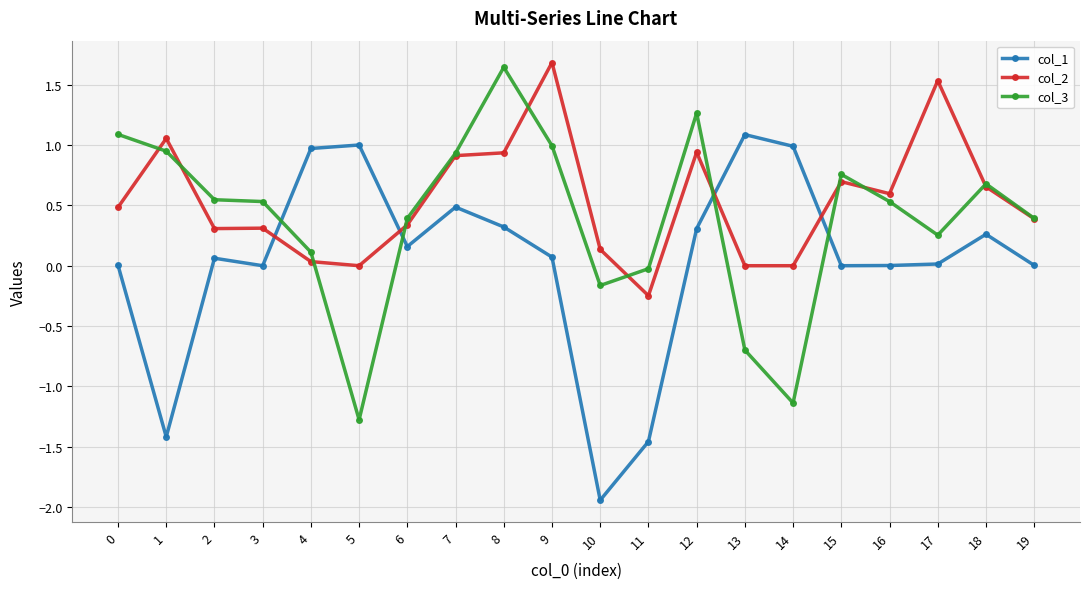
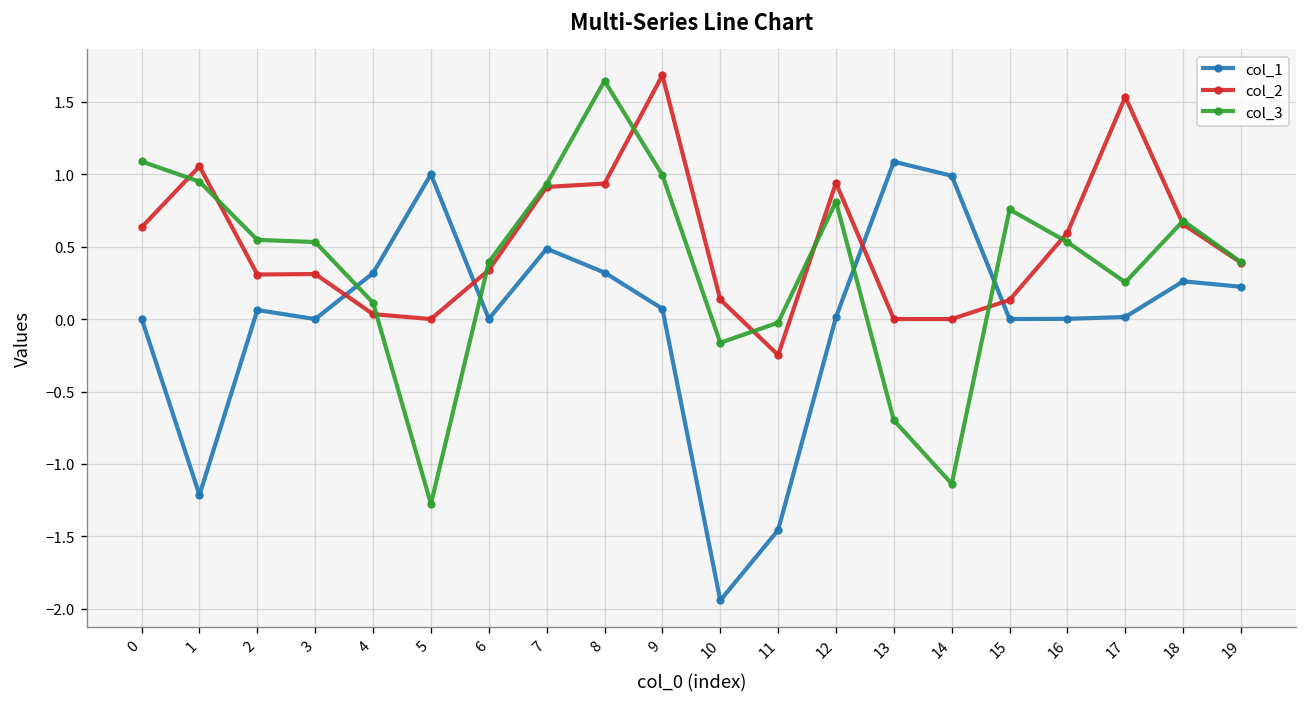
  {
    "col_1": {
      "0": 0.00,
-     "1": -1.42,
+     "1": -1.21,
      "2": 0.06,
      "3": 0.00,
-     "4": 0.97,
+     "4": 0.32,
      "5": 1.00,
-     "6": 0.16,
+     "6": 0.00,
      "7": 0.49,
      "8": 0.32,
      "9": 0.07,
      "10": -1.94,
      "11": -1.46,
-     "12": 0.31,
+     "12": 0.01,
      "13": 1.09,
      "14": 0.99,
      "15": 0.00,
      "16": 0.00,
      "17": 0.01,
      "18": 0.26,
-     "19": 0.00
+     "19": 0.22
    },
    "col_2": {
-     "0": 0.48,
+     "0": 0.63,
      "1": 1.05,
      "2": 0.31,
      "3": 0.31,
      "4": 0.03,
      "5": 0.00,
      "6": 0.34,
      "8": 0.94,
      "9": 1.68,
      "10": 0.14,
      "11": -0.25,
      "12": 0.94,
      "13": 0.00,
      "14": 0.00,
-     "15": 0.70,
+     "15": 0.13,
      "16": 0.60,
      "17": 1.53,
      "18": 0.65
    },
    "col_3": {
      "0": 1.09,
      "1": 0.95,
      "2": 0.55,
      "3": 0.53,
      "4": 0.11,
      "5": -1.28,
      "6": 0.39,
      "8": 1.64,
      "9": 0.99,
      "10": -0.16,
      "11": -0.02,
-     "12": 1.26,
+     "12": 0.81,
      "13": -0.70,
      "14": -1.14,
      "15": 0.76,
      "16": 0.53,
      "17": 0.25,
      "18": 0.68
    }
  }
